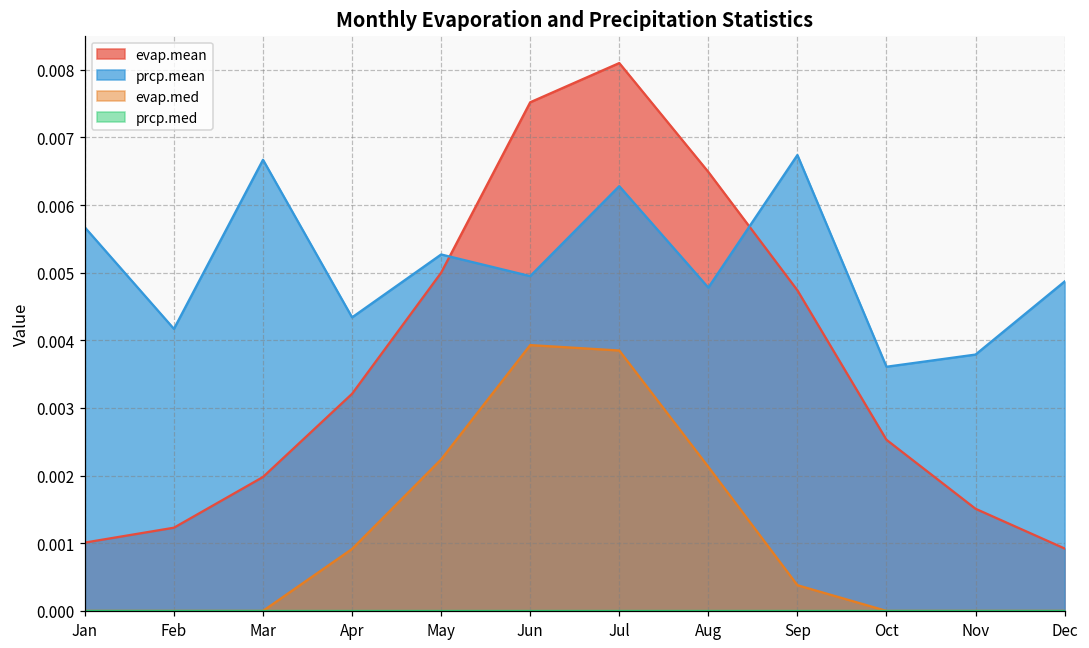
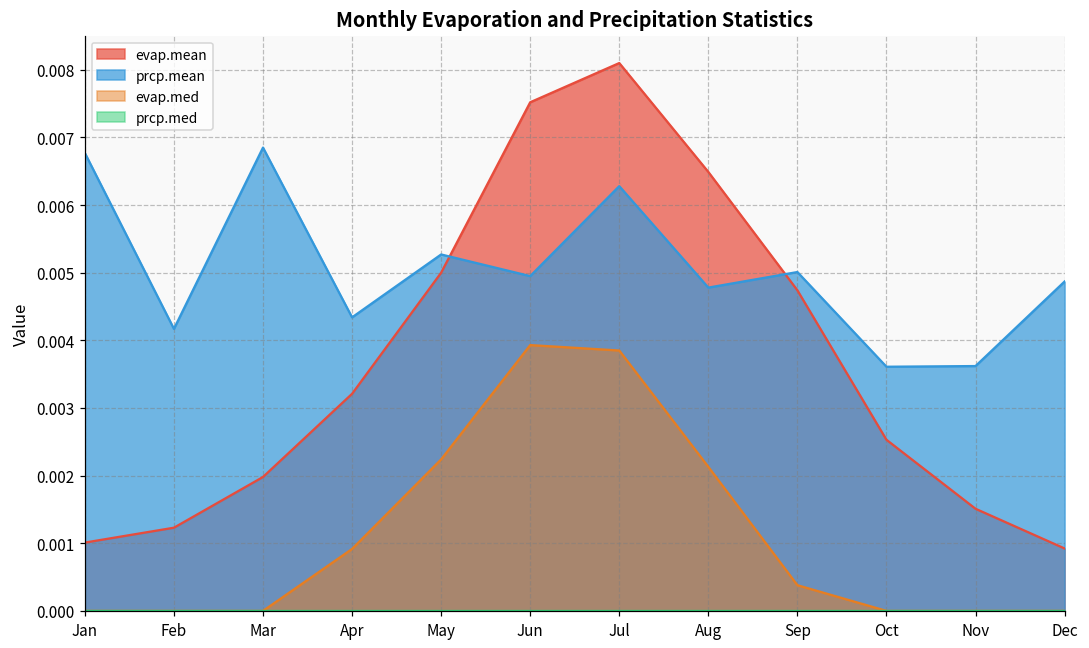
  {
    "prcp.mean": {
-     "Jan": 0.0057,
+     "Jan": 0.0068,
      "Feb": 0.0042,
-     "Mar": 0.0067,
+     "Mar": 0.0069,
      "Apr": 0.0043,
      "May": 0.0053,
      "Jun": 0.0050,
      "Jul": 0.0063,
      "Aug": 0.0048,
-     "Sep": 0.0067,
+     "Sep": 0.0050,
      "Oct": 0.0036,
-     "Nov": 0.0038,
+     "Nov": 0.0036,
      "Dec": 0.0049
    },
    "prcp.med": {
      "Apr": 0.0000,
      "May": 0.0000,
      "Jun": 0.0000,
      "Jul": 0.0000,
      "Aug": 0.0000,
      "Sep": 0.0000
    }
  }
